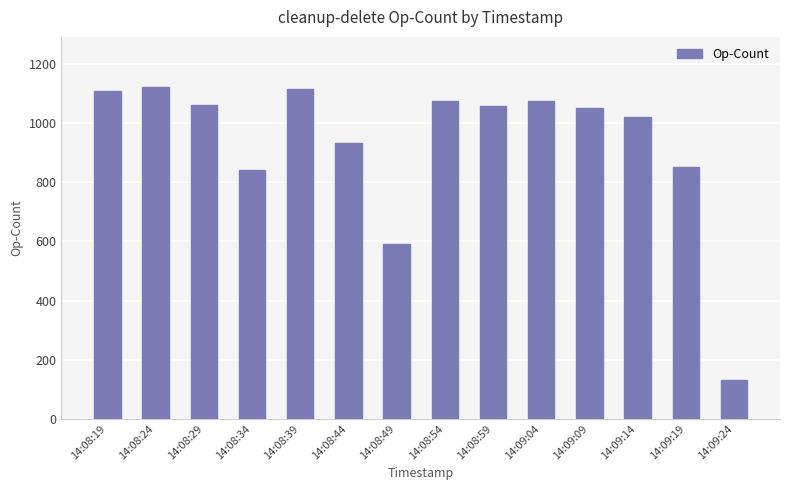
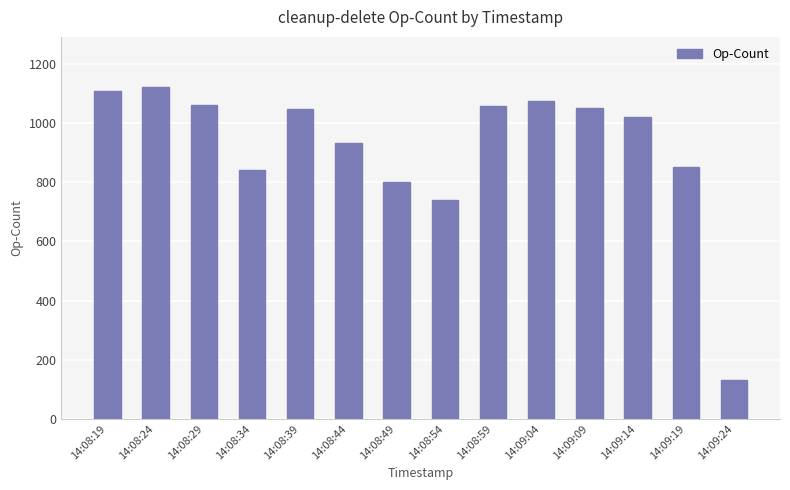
  {
    "14:08:19": 1110,
    "14:08:24": 1120,
    "14:08:29": 1060,
    "14:08:34": 840,
-   "14:08:39": 1120,
+   "14:08:39": 1050,
    "14:08:44": 930,
-   "14:08:49": 590,
-   "14:08:54": 1080,
+   "14:08:49": 800,
+   "14:08:54": 740,
    "14:08:59": 1060,
    "14:09:04": 1080,
    "14:09:09": 1050,
    "14:09:14": 1020,
    "14:09:19": 850,
    "14:09:24": 130
  }
